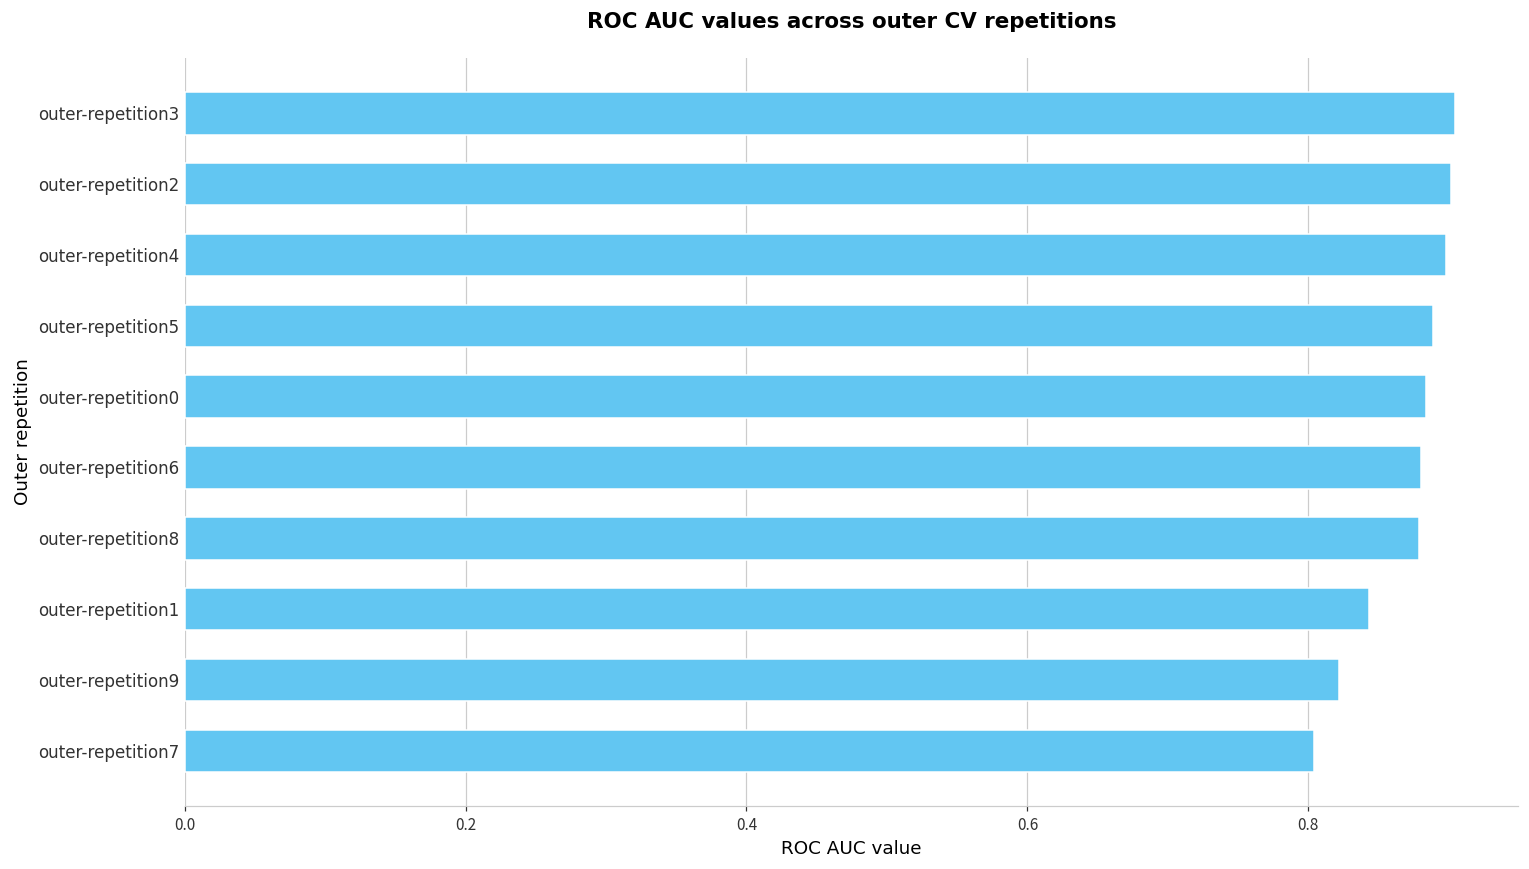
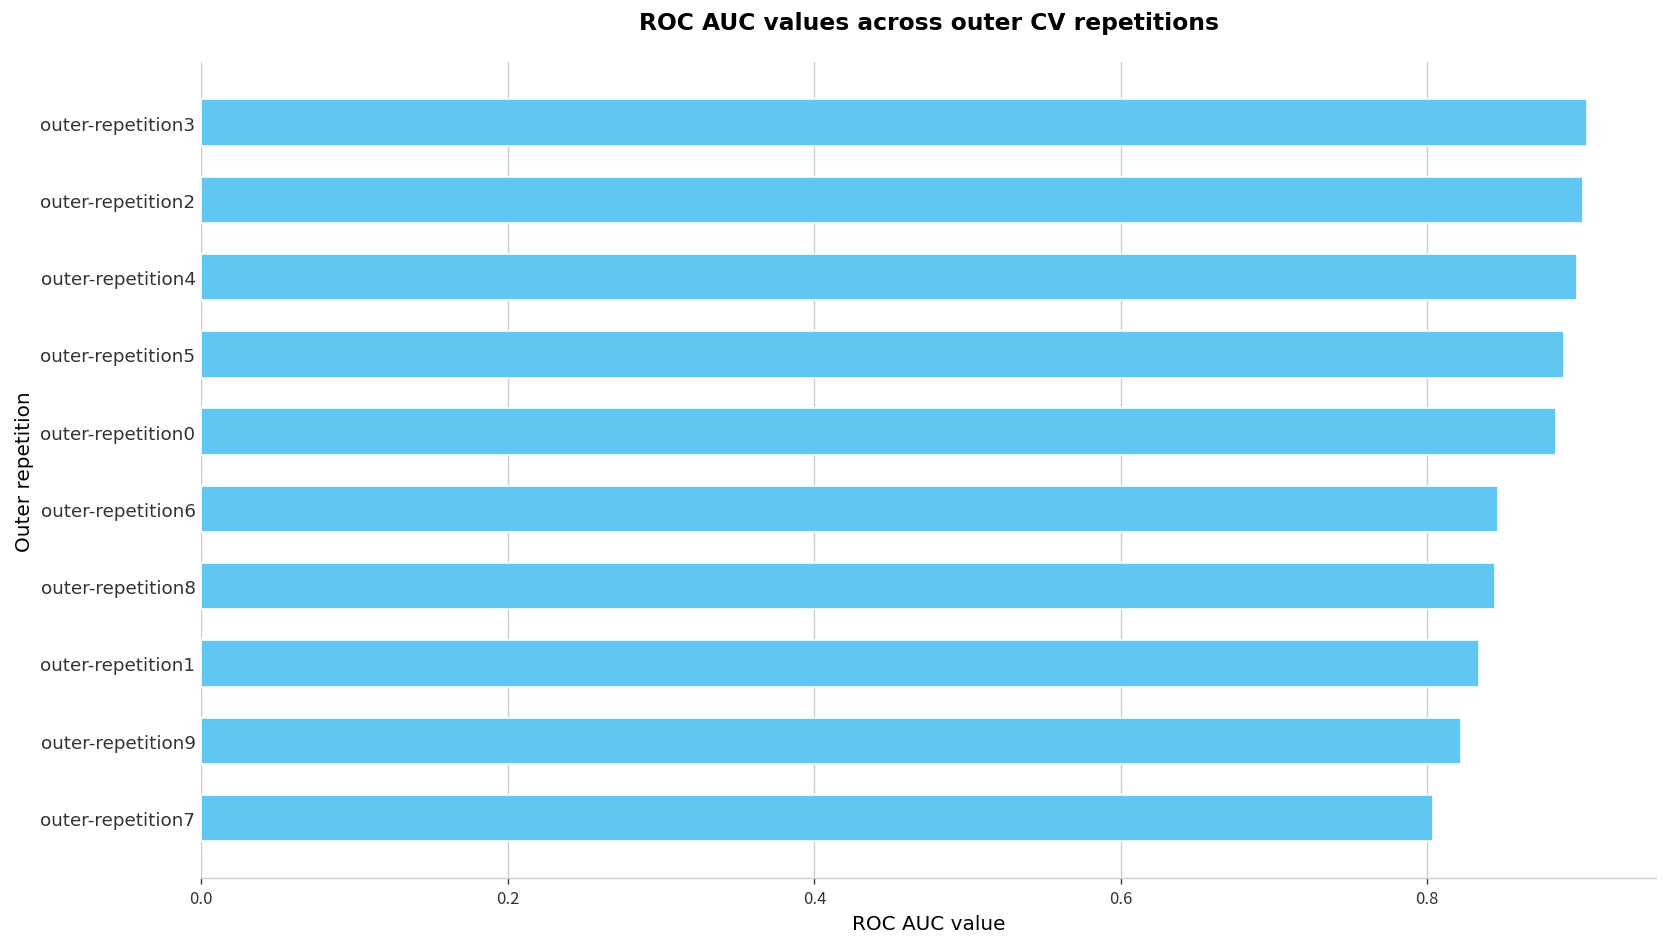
  {
    "outer-repetition3": 0.904,
    "outer-repetition2": 0.902,
    "outer-repetition4": 0.898,
    "outer-repetition5": 0.889,
    "outer-repetition0": 0.884,
-   "outer-repetition6": 0.880,
-   "outer-repetition8": 0.879,
-   "outer-repetition1": 0.843,
+   "outer-repetition6": 0.846,
+   "outer-repetition8": 0.844,
+   "outer-repetition1": 0.834,
    "outer-repetition9": 0.822,
    "outer-repetition7": 0.804
  }
